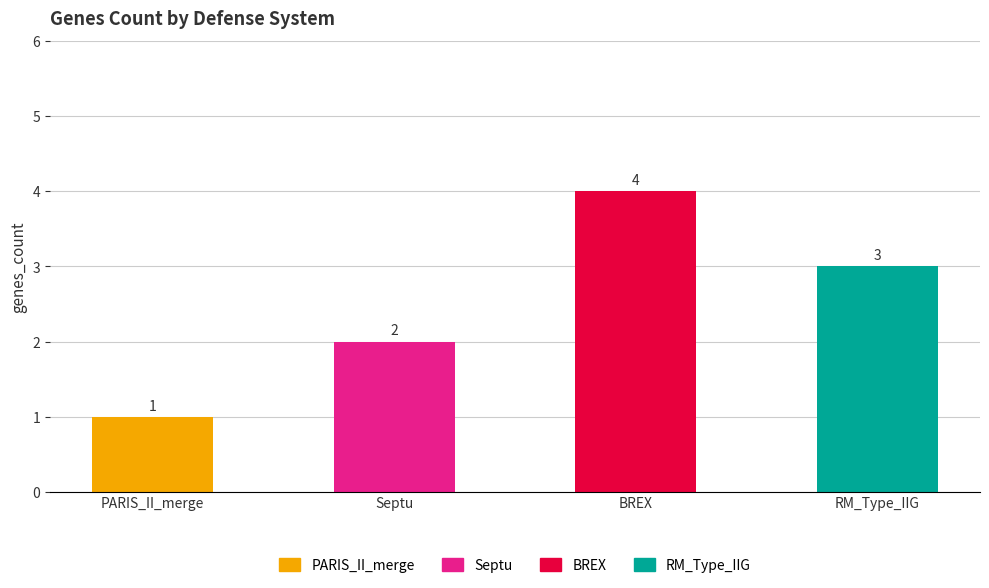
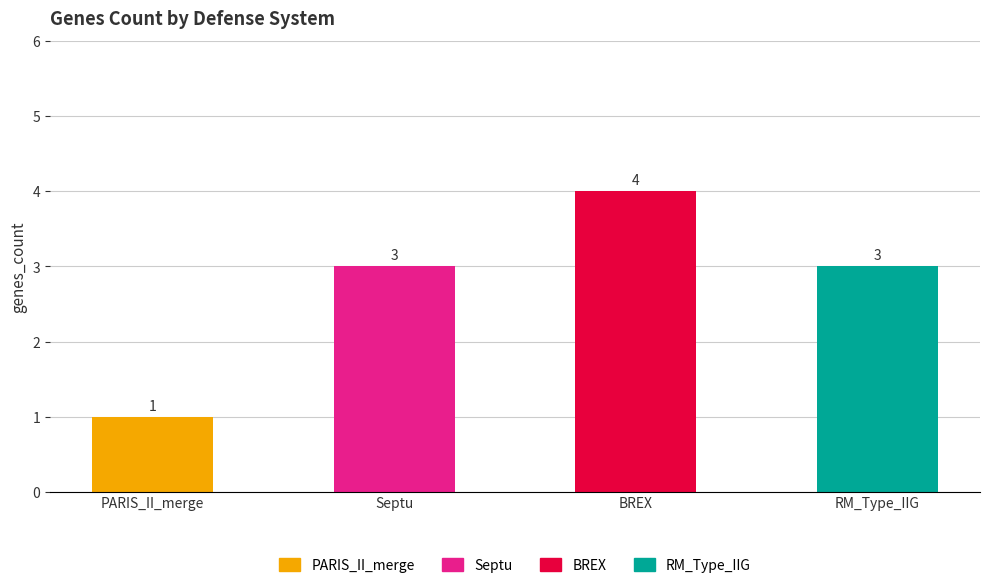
  {
    "PARIS_II_merge": 1,
-   "Septu": 2,
+   "Septu": 3,
    "BREX": 4,
    "RM_Type_IIG": 3
  }
